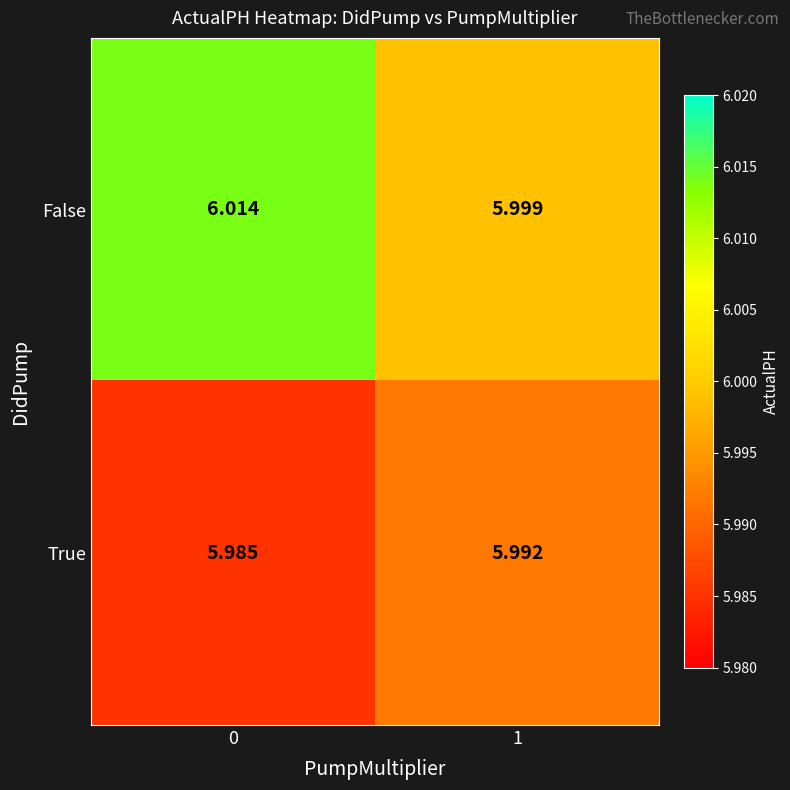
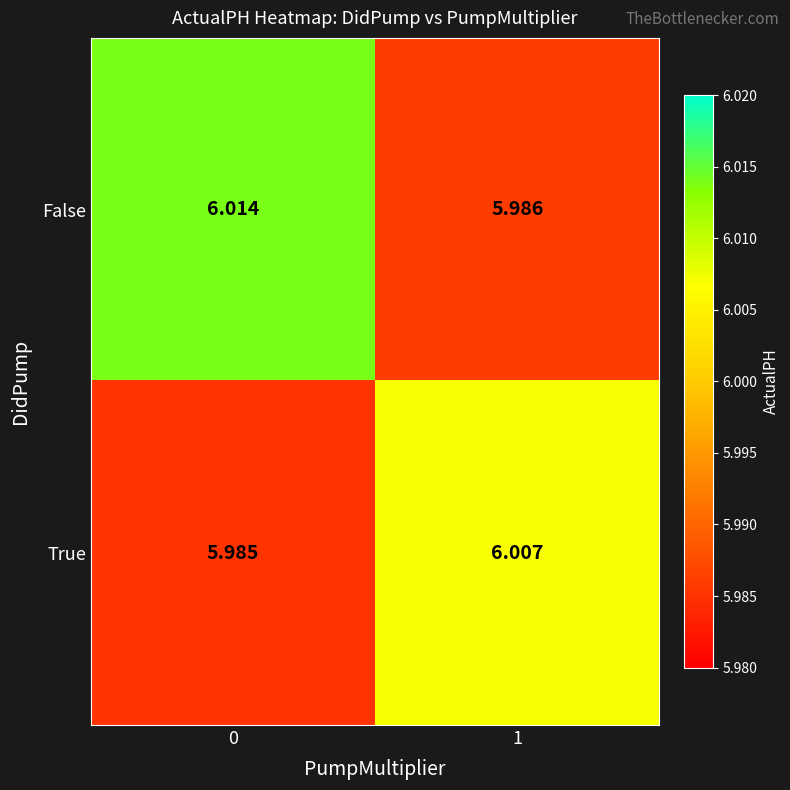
  {
    "False": {
      "0": 6.014,
-     "1": 5.999
+     "1": 5.986
    },
    "True": {
      "0": 5.985,
-     "1": 5.992
+     "1": 6.007
    }
  }
